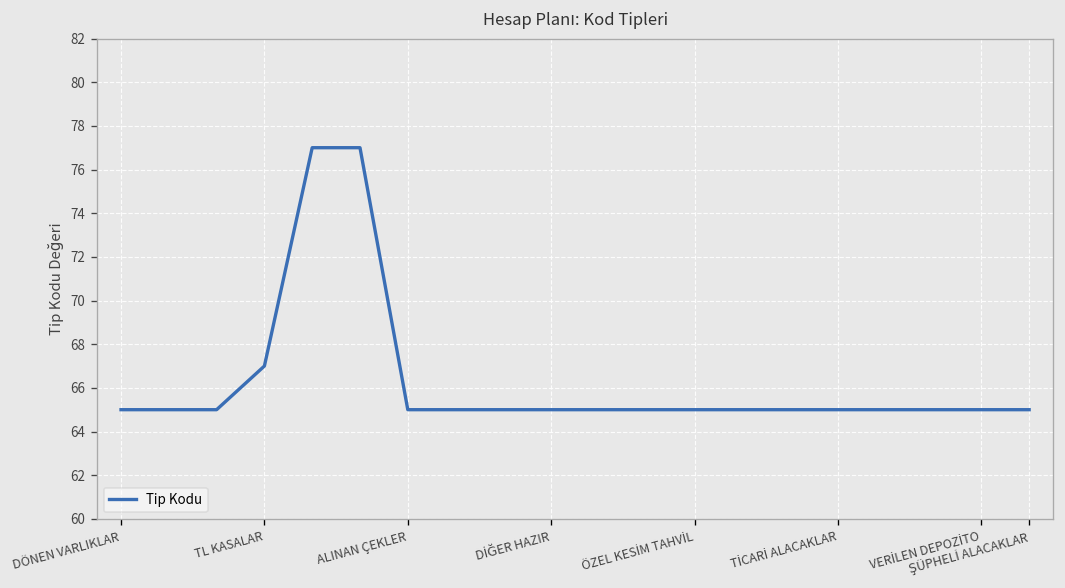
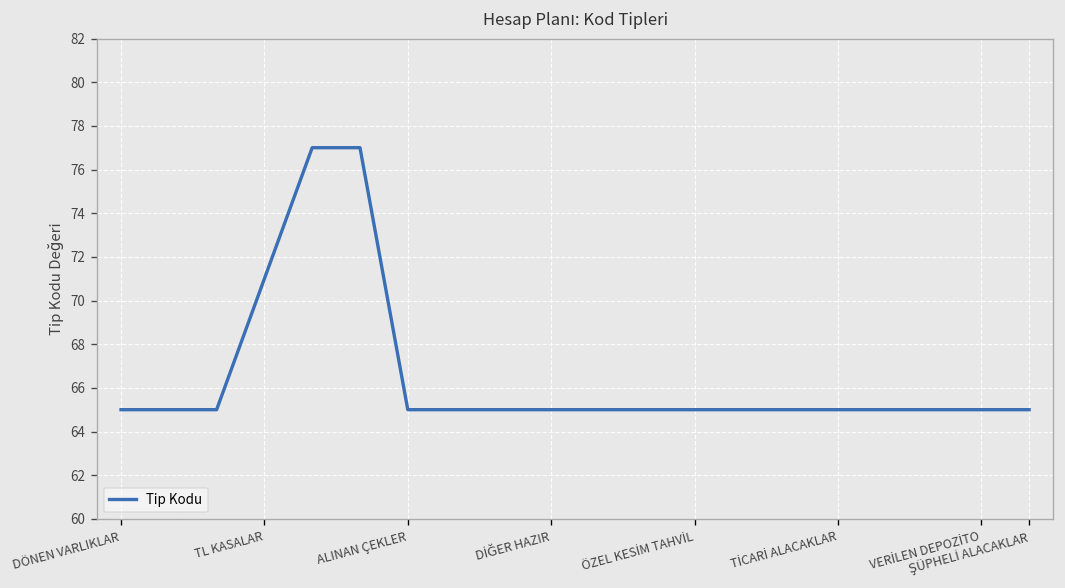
  {
    "DÖNEN VARLIKLAR": 65,
-   "TL KASALAR": 67,
+   "TL KASALAR": 71,
    "ALINAN ÇEKLER": 65,
    "DİĞER HAZIR": 65,
    "ÖZEL KESİM TAHVİL": 65,
    "TİCARİ ALACAKLAR": 65,
    "VERİLEN DEPOZİTO": 65,
    "ŞÜPHELİ ALACAKLAR": 65
  }
